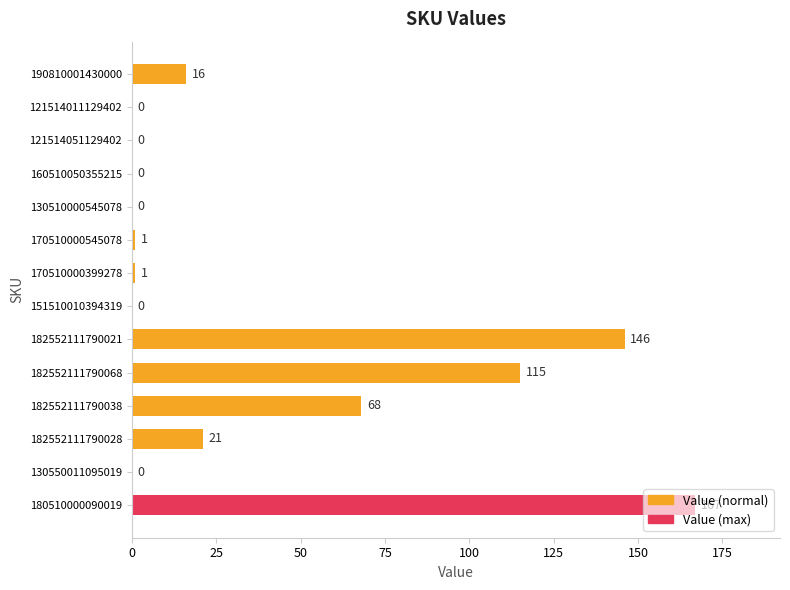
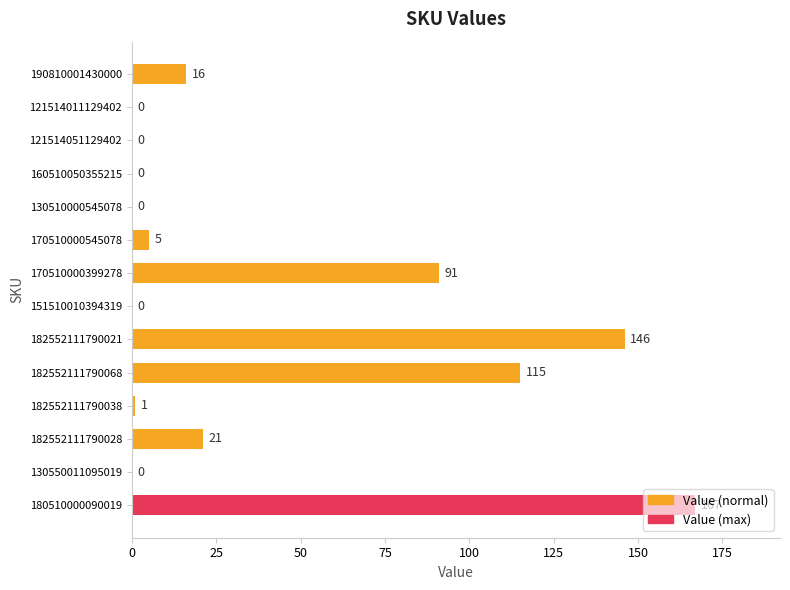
  {
    "190810001430000": 16,
    "121514011129402": 0,
    "121514051129402": 0,
    "160510050355215": 0,
    "130510000545078": 0,
-   "170510000545078": 1,
-   "170510000399278": 1,
+   "170510000545078": 5,
+   "170510000399278": 91,
    "151510010394319": 0,
    "182552111790021": 146,
    "182552111790068": 115,
-   "182552111790038": 68,
+   "182552111790038": 1,
    "182552111790028": 21,
    "130550011095019": 0
  }
